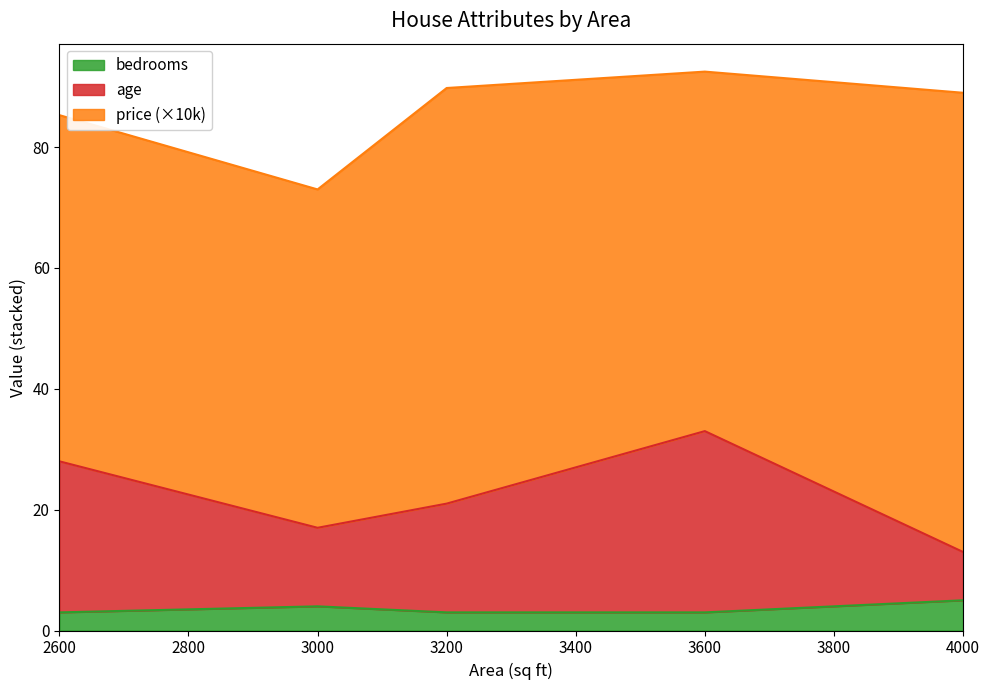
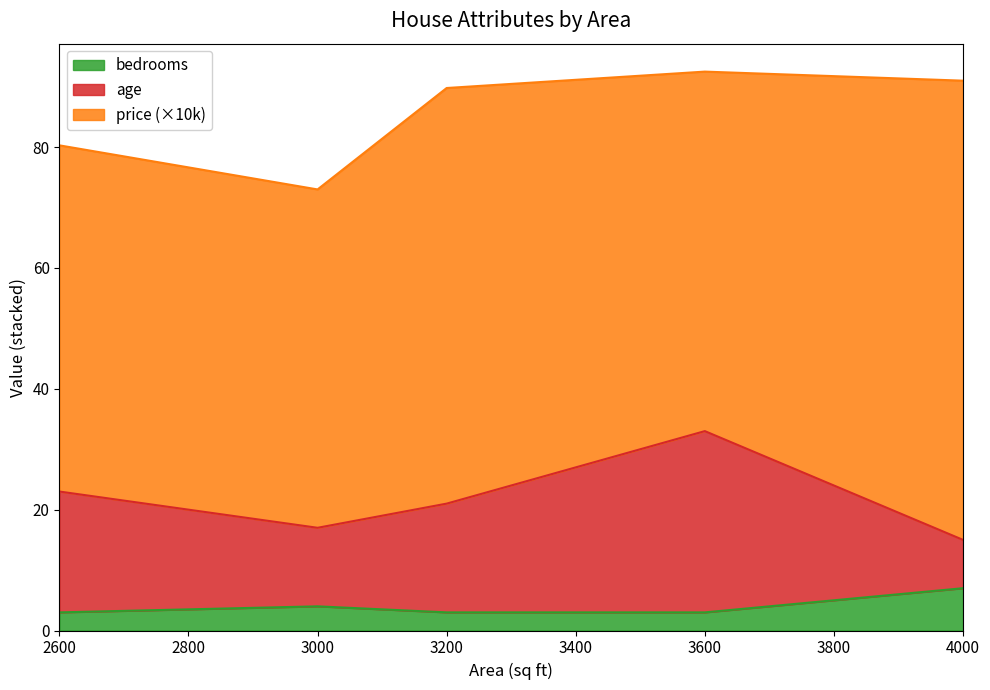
  {
    "bedrooms": {
      "2600": 3,
      "3000": 4,
      "3200": 3,
      "3600": 3,
-     "4000": 5
+     "4000": 7
    },
    "age": {
-     "2600": 25,
+     "2600": 20,
      "3000": 13,
      "3200": 18,
      "3600": 30,
      "4000": 8
    },
    "price (×10k)": {
      "2600": 57,
      "3000": 56,
      "3200": 69,
      "3600": 60,
      "4000": 76
    }
  }
